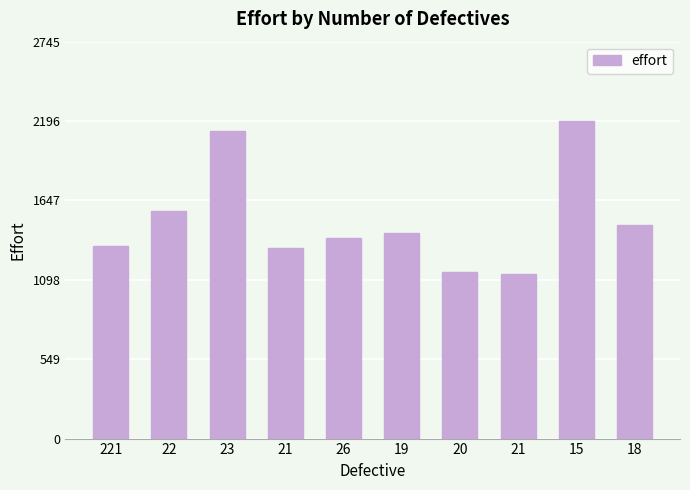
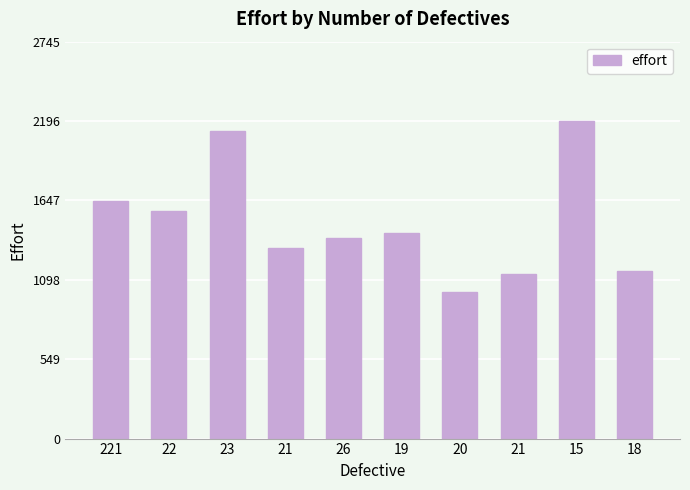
  {
-   "221": 1330,
+   "221": 1640,
    "22": 1570,
    "23": 2130,
    "26": 1390,
    "19": 1420,
-   "20": 1150,
+   "20": 1020,
    "15": 2200,
-   "18": 1480
+   "18": 1160
  }
